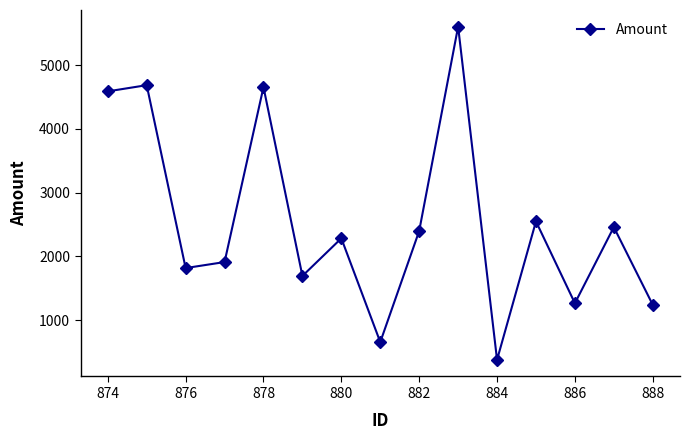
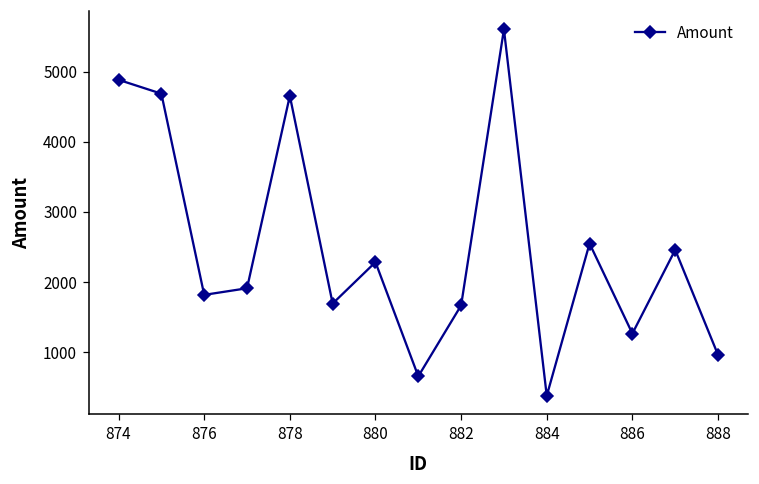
  {
-   "874": 4600,
+   "874": 4900,
    "876": 1800,
    "878": 4700,
    "880": 2300,
-   "882": 2400,
+   "882": 1700,
    "884": 400,
    "886": 1300,
-   "888": 1200
+   "888": 1000
  }
